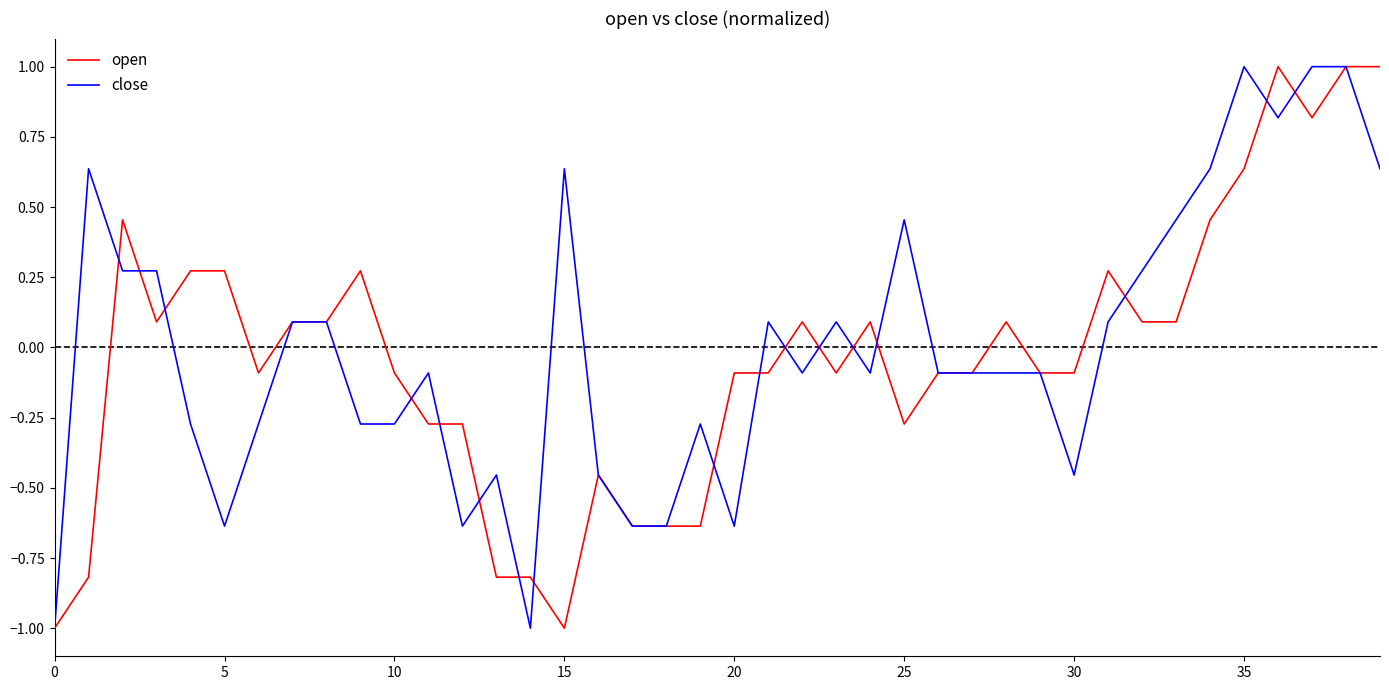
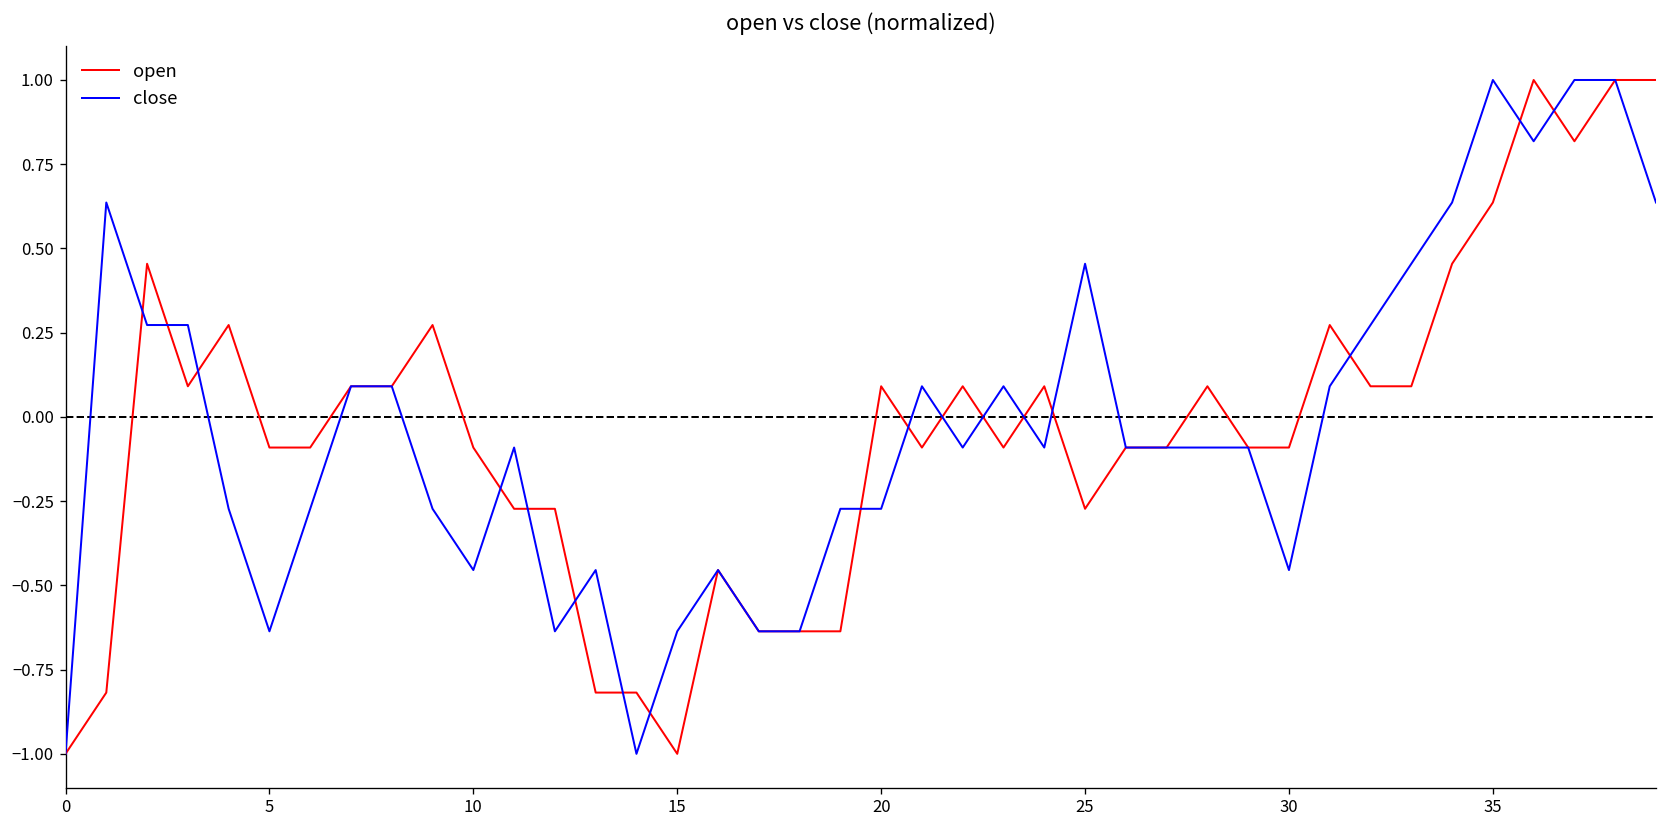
  {
    "open": {
-     "5": 0.27,
+     "5": -0.09,
      "10": -0.09,
      "15": -1.00,
-     "20": -0.09,
+     "20": 0.09,
      "25": -0.27,
      "30": -0.09,
      "35": 0.64
    },
    "close": {
      "5": -0.64,
-     "10": -0.27,
-     "15": 0.64,
-     "20": -0.64,
+     "10": -0.45,
+     "15": -0.64,
+     "20": -0.27,
      "25": 0.45,
      "30": -0.45,
      "35": 1.00
    }
  }
